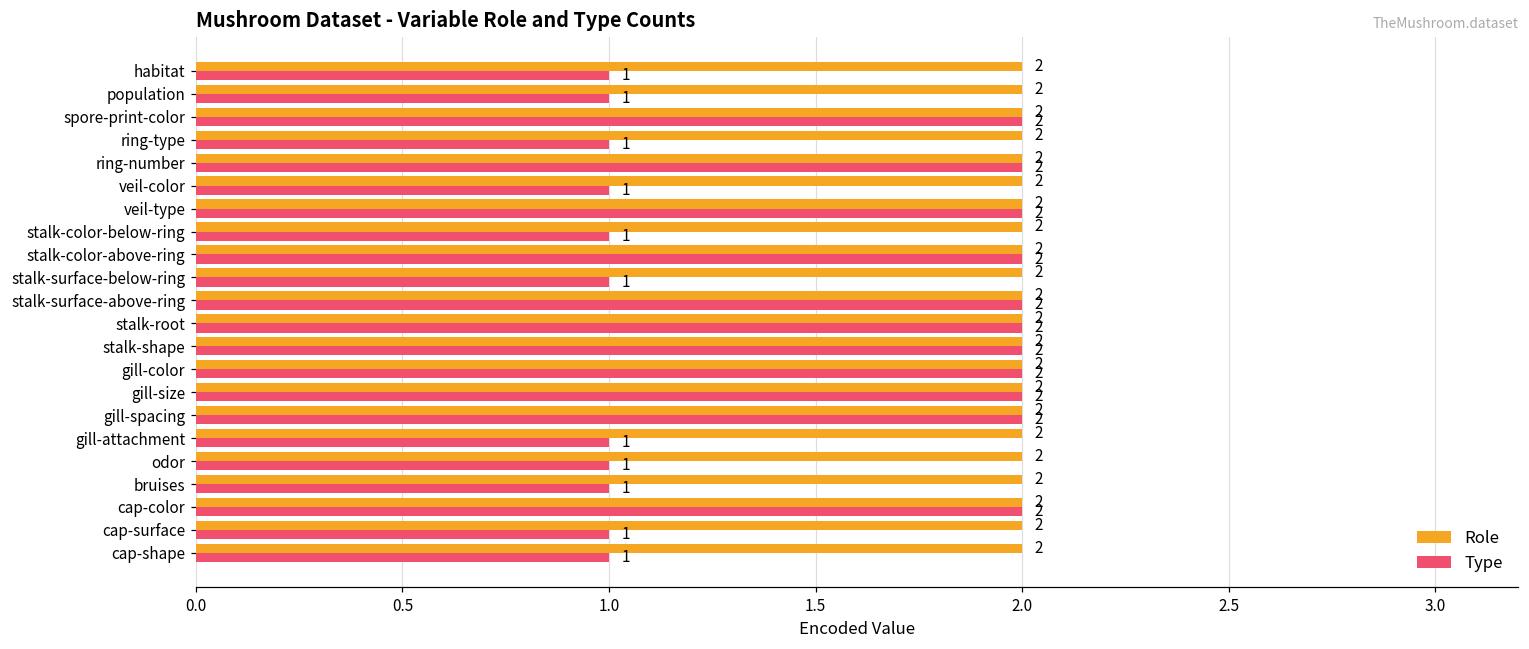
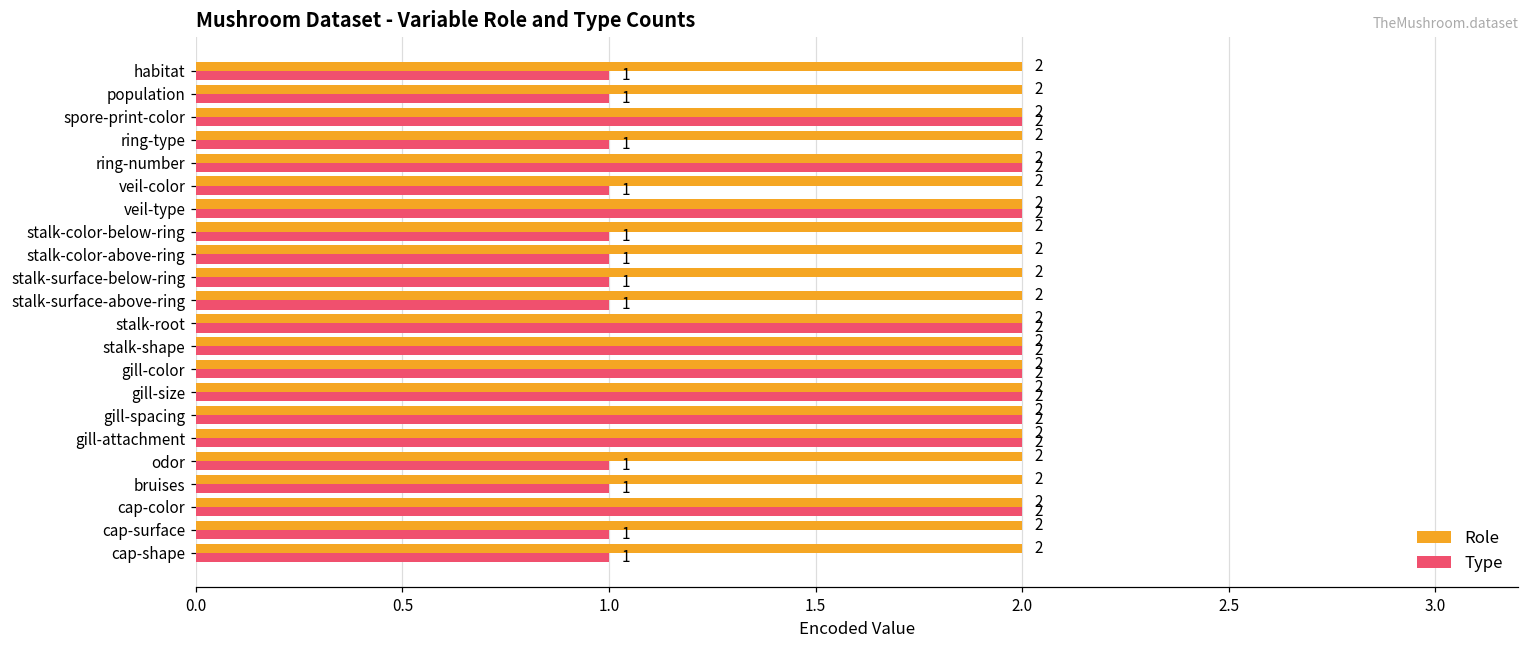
  {
    "Role": {
      "habitat": 2,
      "population": 2,
      "ring-type": 2,
      "veil-color": 2,
      "stalk-color-below-ring": 2,
      "stalk-surface-below-ring": 2,
      "gill-attachment": 2,
      "odor": 2,
      "bruises": 2,
      "cap-surface": 2,
      "cap-shape": 2
    },
    "Type": {
      "habitat": 1,
      "population": 1,
      "ring-type": 1,
      "veil-color": 1,
      "stalk-color-below-ring": 1,
-     "stalk-color-above-ring": 2,
+     "stalk-color-above-ring": 1,
      "stalk-surface-below-ring": 1,
-     "stalk-surface-above-ring": 2,
-     "gill-attachment": 1,
+     "stalk-surface-above-ring": 1,
+     "gill-attachment": 2,
      "odor": 1,
      "bruises": 1,
      "cap-surface": 1,
      "cap-shape": 1
    }
  }
